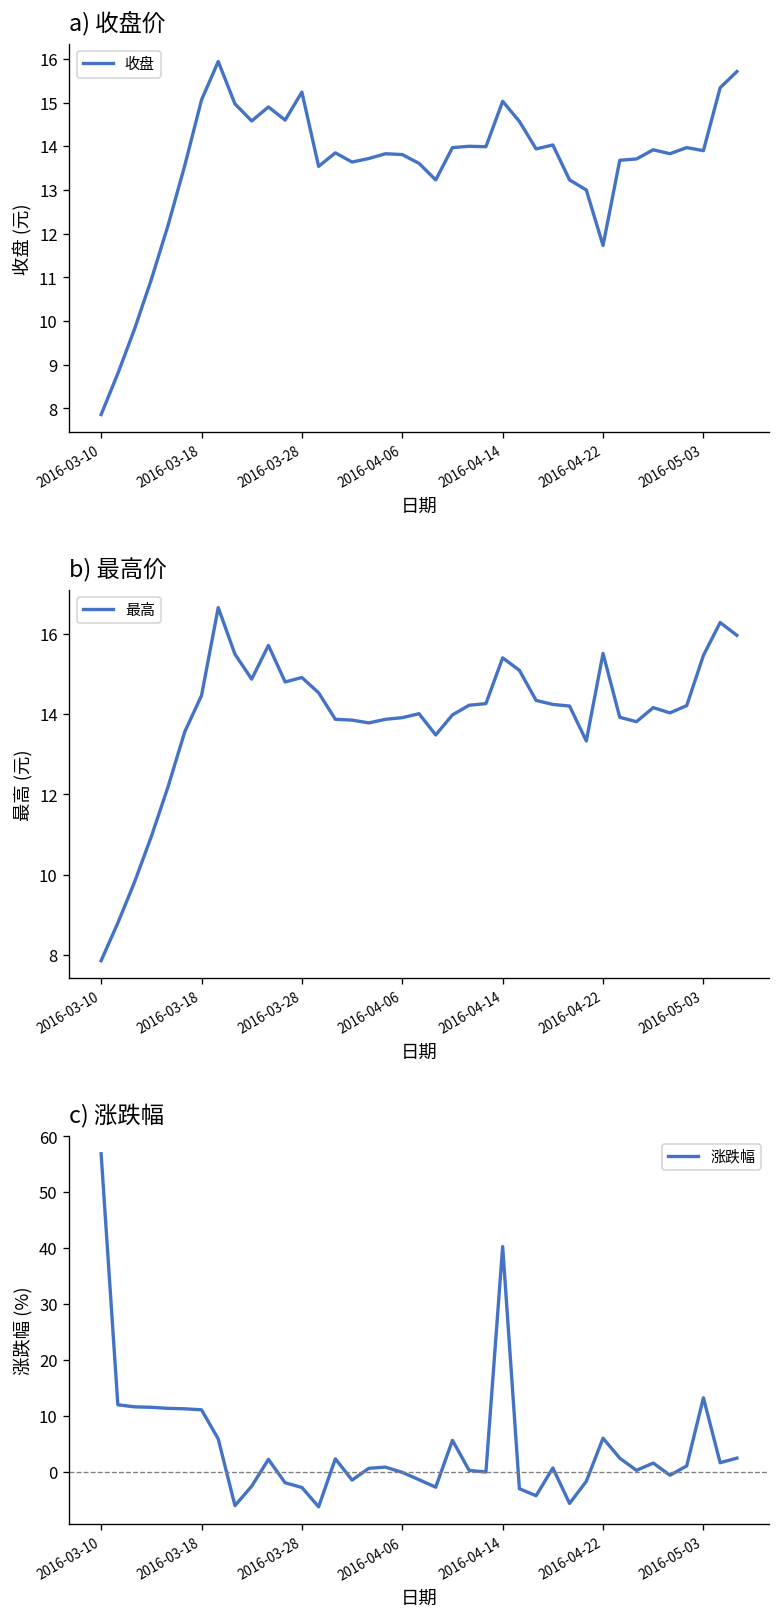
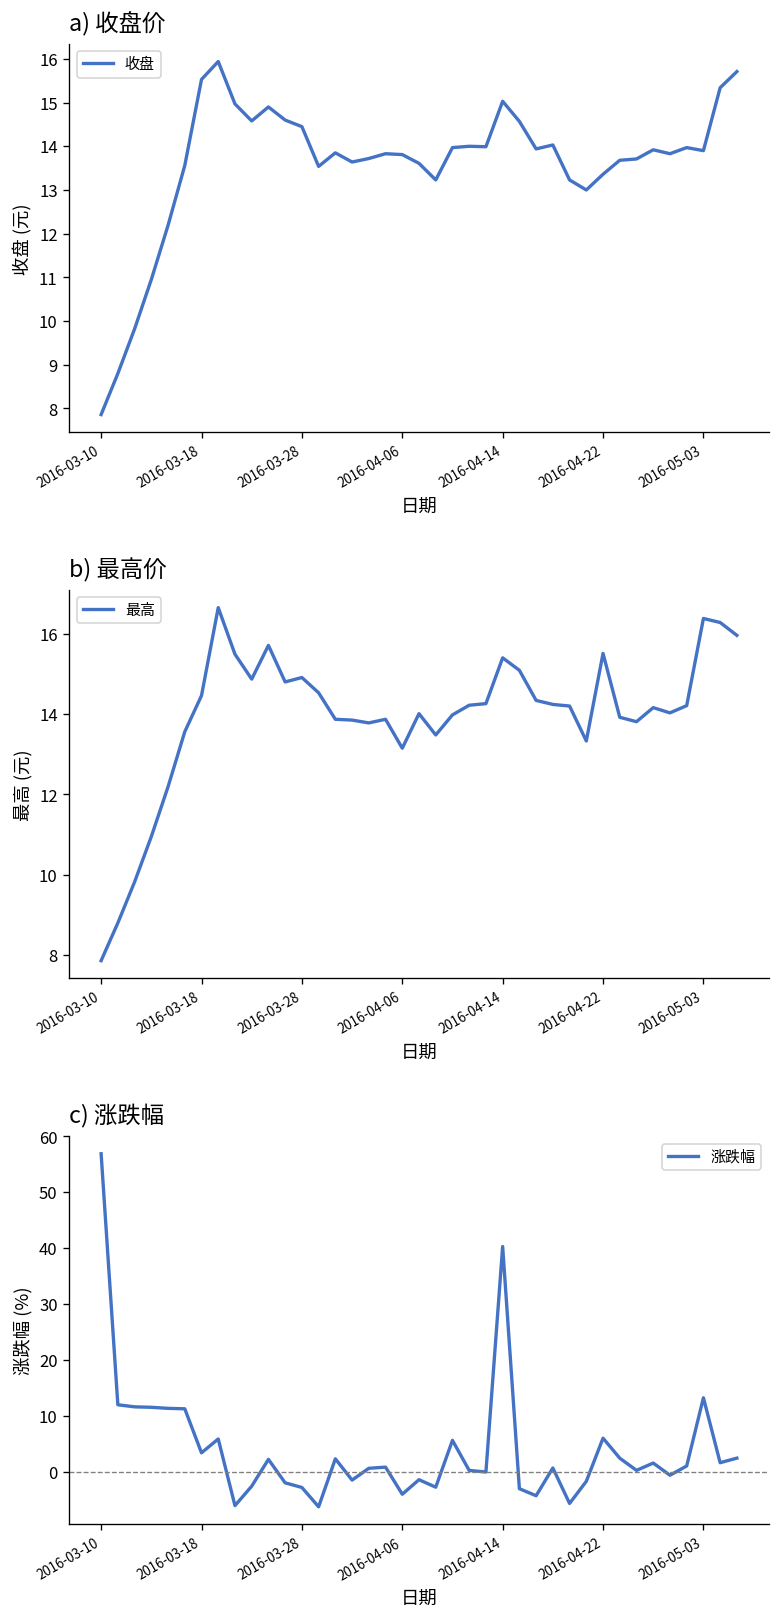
  {
    "a) 收盘价": {
      "2016-03-10": 7.9,
-     "2016-03-18": 15.1,
-     "2016-03-28": 15.2,
+     "2016-03-18": 15.5,
+     "2016-03-28": 14.5,
      "2016-04-06": 13.8,
      "2016-04-14": 15.0,
-     "2016-04-22": 11.7,
+     "2016-04-22": 13.4,
      "2016-05-03": 13.9
    },
    "b) 最高价": {
      "2016-03-10": 7.9,
      "2016-03-18": 14.5,
      "2016-03-28": 14.9,
-     "2016-04-06": 13.9,
+     "2016-04-06": 13.2,
      "2016-04-14": 15.4,
      "2016-04-22": 15.5,
-     "2016-05-03": 15.5
+     "2016-05-03": 16.4
    },
    "c) 涨跌幅": {
      "2016-03-10": 57,
-     "2016-03-18": 11,
+     "2016-03-18": 3,
      "2016-03-28": -3,
-     "2016-04-06": 0,
+     "2016-04-06": -4,
      "2016-04-14": 40,
      "2016-04-22": 6,
      "2016-05-03": 13
    }
  }
